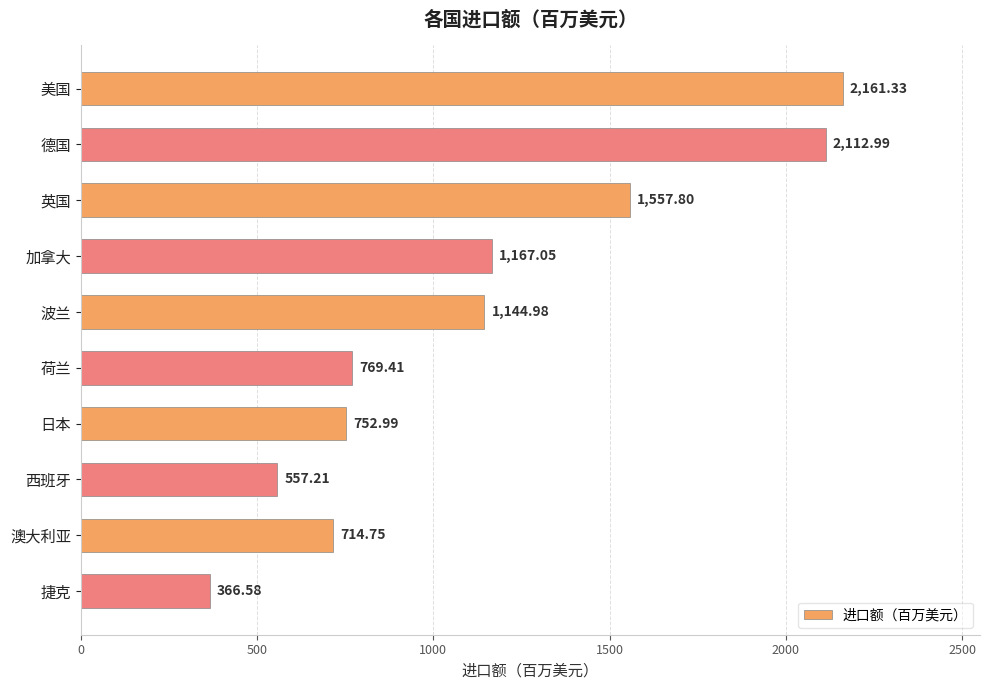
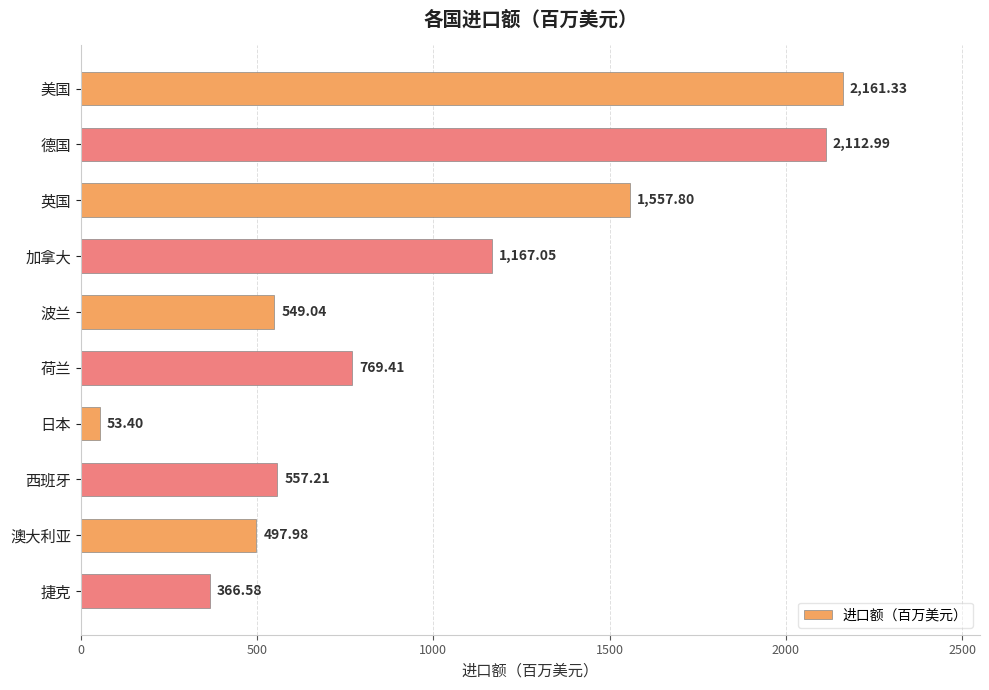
  {
    "美国": "2,161.33",
    "德国": "2,112.99",
    "英国": "1,557.80",
    "加拿大": "1,167.05",
-   "波兰": "1,144.98",
+   "波兰": "549.04",
    "荷兰": "769.41",
-   "日本": "752.99",
+   "日本": "53.40",
    "西班牙": "557.21",
-   "澳大利亚": "714.75",
+   "澳大利亚": "497.98",
    "捷克": "366.58"
  }
